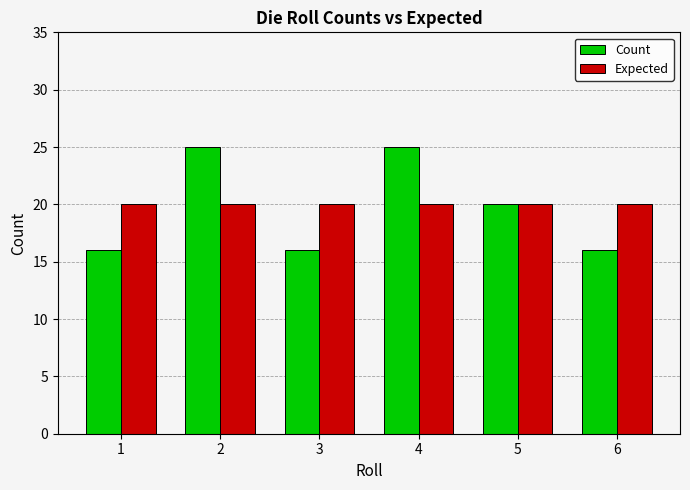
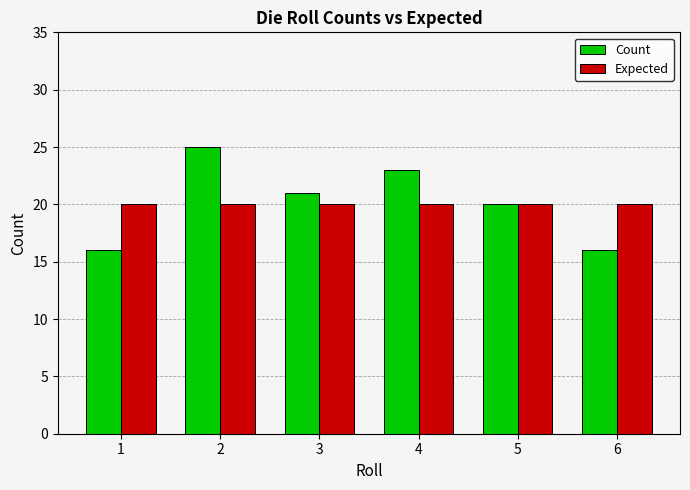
  {
    "Count": {
      "1": 16,
      "2": 25,
-     "3": 16,
-     "4": 25,
+     "3": 21,
+     "4": 23,
      "5": 20,
      "6": 16
    },
    "Expected": {
      "1": 20,
      "2": 20,
      "3": 20,
      "4": 20,
      "5": 20,
      "6": 20
    }
  }
